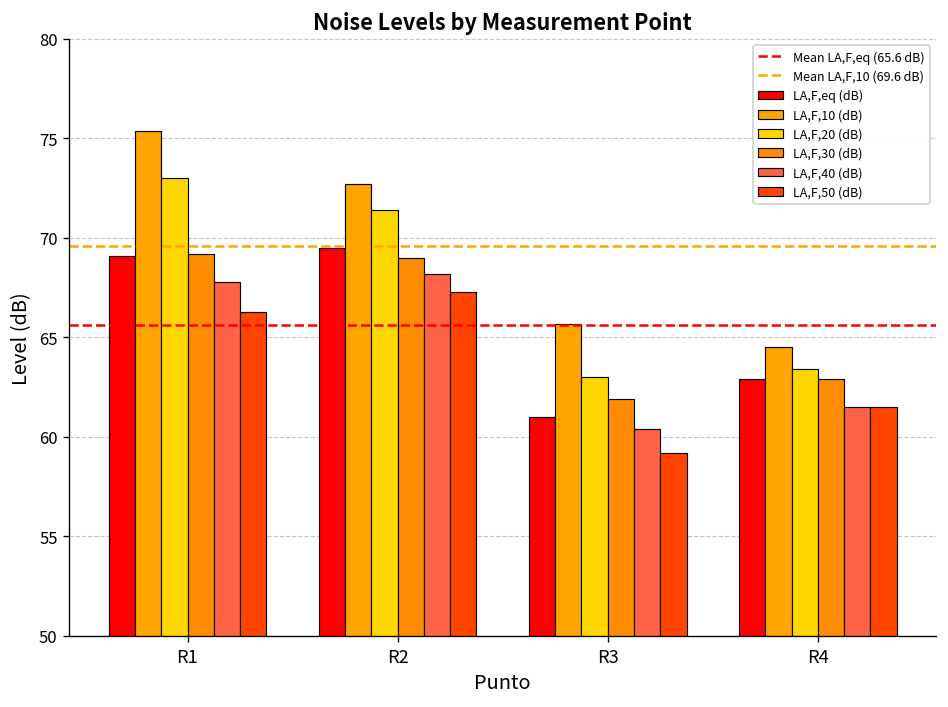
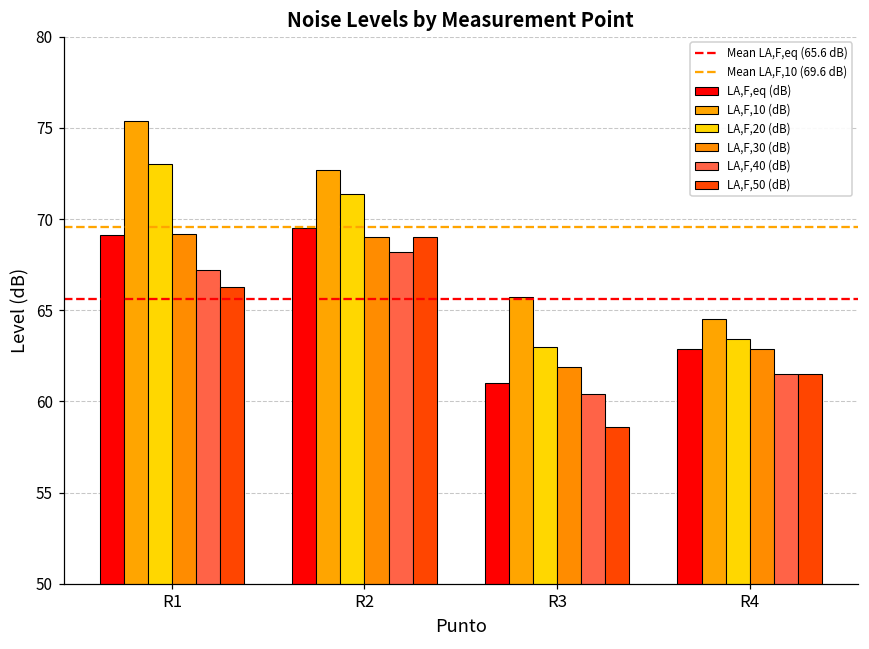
  {
    "LA,F,eq (dB)": {
      "R1": 69.1,
      "R2": 69.5,
      "R3": 61.0,
      "R4": 62.9
    },
    "LA,F,40 (dB)": {
-     "R1": 67.8,
+     "R1": 67.2,
      "R2": 68.2,
      "R3": 60.4,
      "R4": 61.5
    },
    "LA,F,50 (dB)": {
      "R1": 66.3,
-     "R2": 67.3,
-     "R3": 59.2,
+     "R2": 69.0,
+     "R3": 58.6,
      "R4": 61.5
    }
  }
